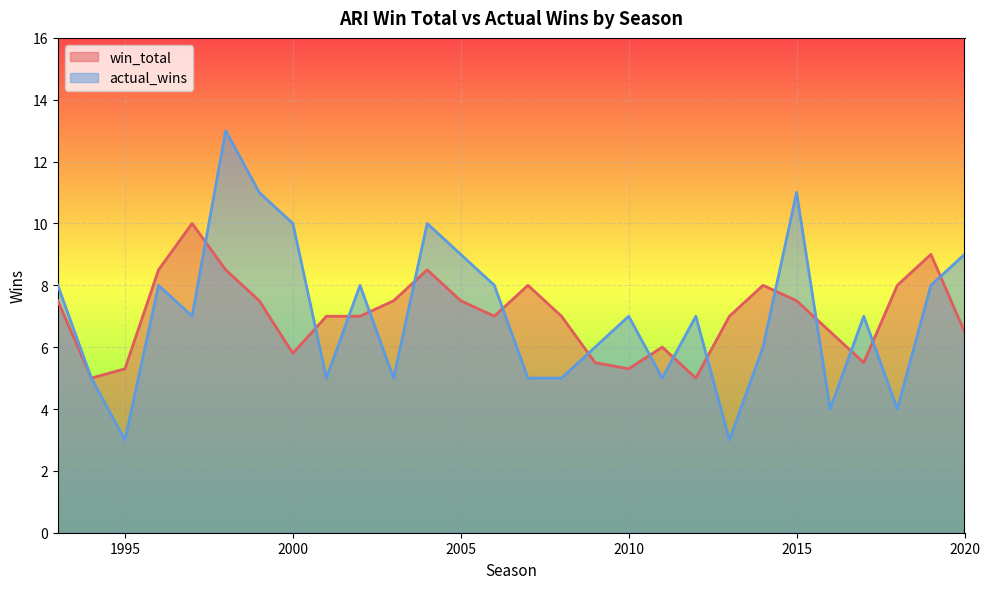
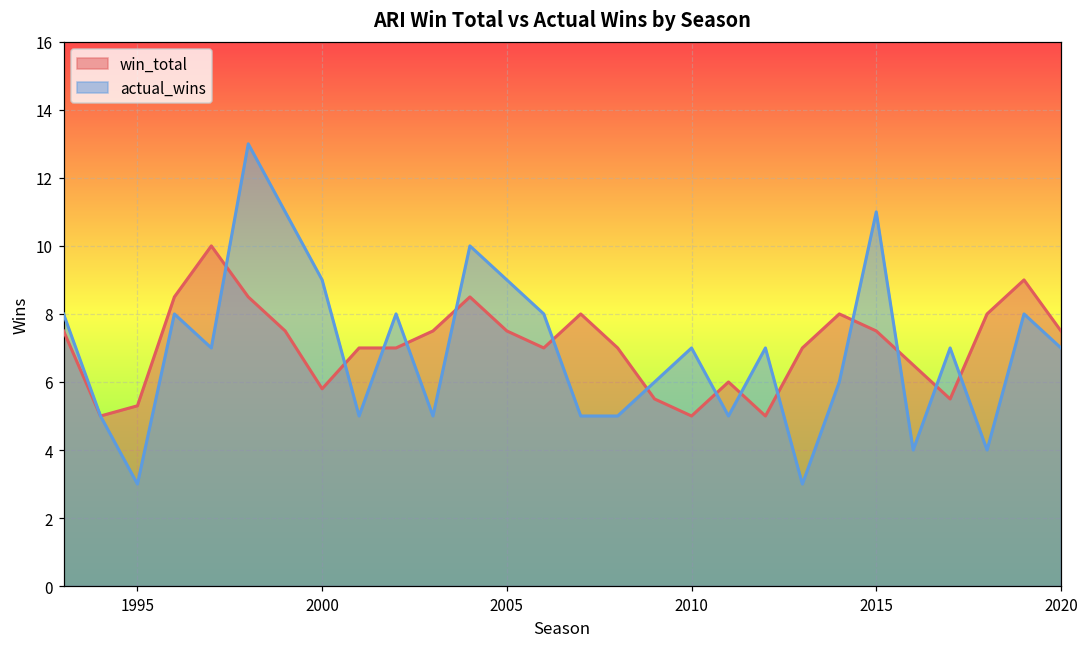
  {
    "win_total": {
      "1995": 5.3,
      "2000": 5.8,
      "2005": 7.5,
-     "2010": 5.3,
+     "2010": 5.0,
      "2015": 7.5,
-     "2020": 6.5
+     "2020": 7.5
    },
    "actual_wins": {
      "1995": 3,
-     "2000": 10,
+     "2000": 9,
      "2005": 9,
      "2010": 7,
      "2015": 11,
-     "2020": 9
+     "2020": 7
    }
  }
